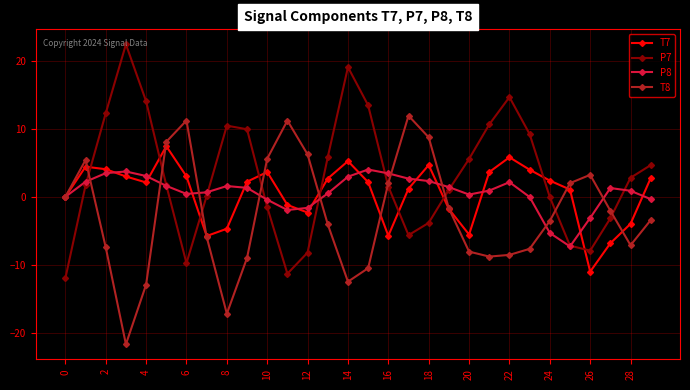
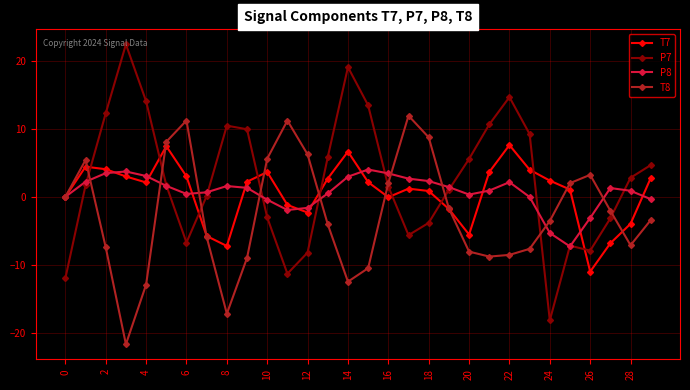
  {
    "T7": {
      "2": 4,
      "4": 2,
      "6": 3,
-     "8": -5,
+     "8": -7,
      "10": 4,
      "12": -2,
-     "14": 5,
-     "16": -6,
-     "18": 5,
+     "14": 7,
+     "16": 0,
+     "18": 1,
      "20": -6,
-     "22": 6,
+     "22": 8,
      "24": 2,
      "26": -11,
      "28": -4
    },
    "P7": {
      "0": -12,
      "2": 12,
      "4": 14,
-     "6": -10,
+     "6": -7,
      "8": 10,
-     "10": -2,
+     "10": -3,
      "12": -8,
      "14": 19,
      "16": 2,
      "18": -4,
      "20": 6,
      "22": 15,
-     "24": 0,
+     "24": -18,
      "26": -8,
      "28": 3
    }
  }
